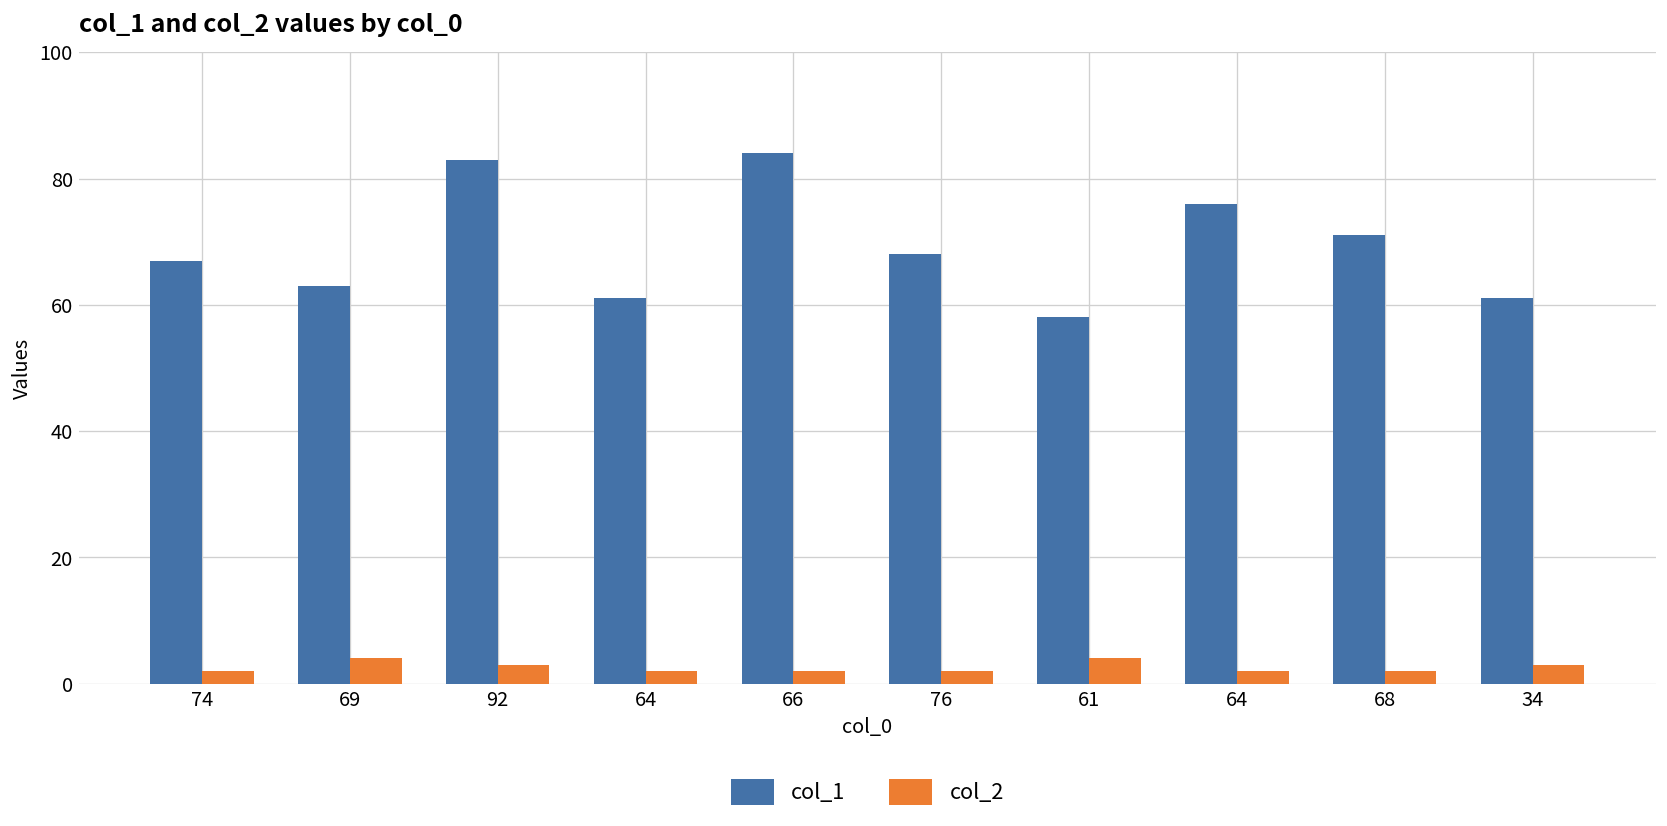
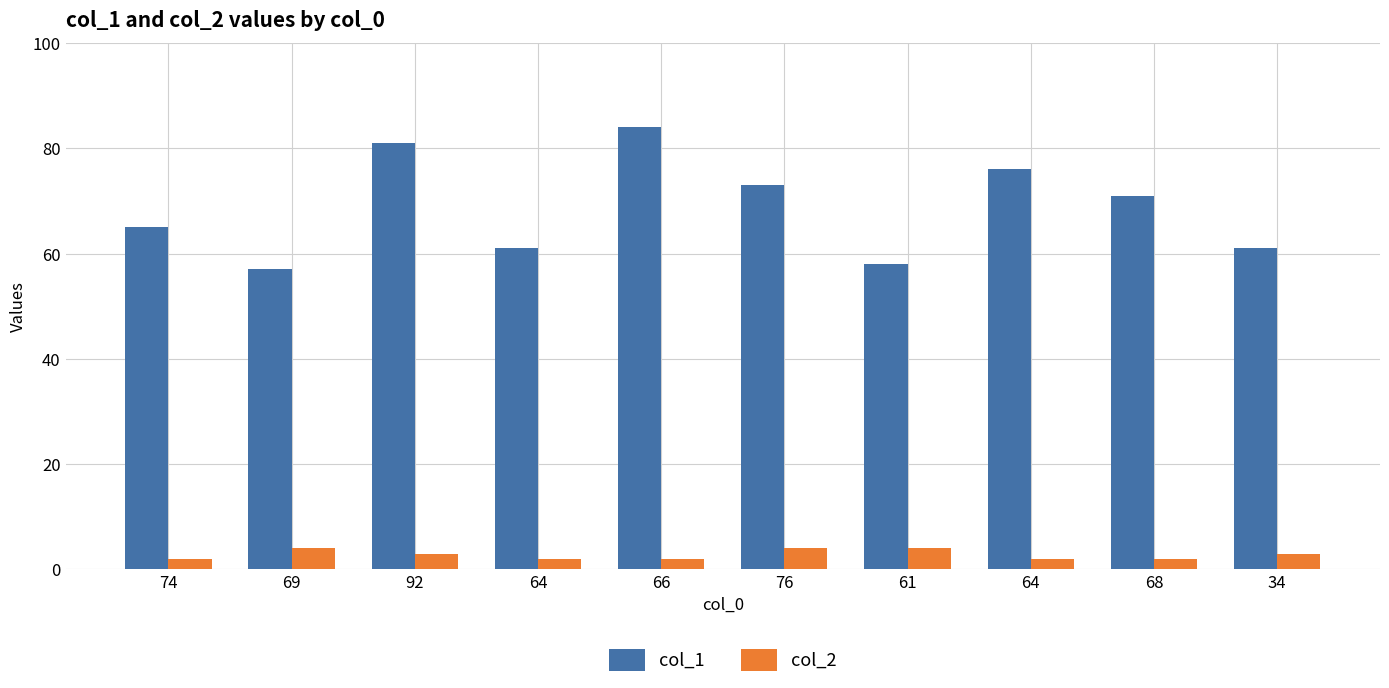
  {
    "col_1": {
-     "74": 67,
-     "69": 63,
-     "92": 83,
+     "74": 65,
+     "69": 57,
+     "92": 81,
      "66": 84,
-     "76": 68,
+     "76": 73,
      "61": 58,
      "68": 71,
      "34": 61
    },
    "col_2": {
      "74": 2,
      "69": 4,
      "92": 3,
      "66": 2,
-     "76": 2,
+     "76": 4,
      "61": 4,
      "68": 2,
      "34": 3
    }
  }
